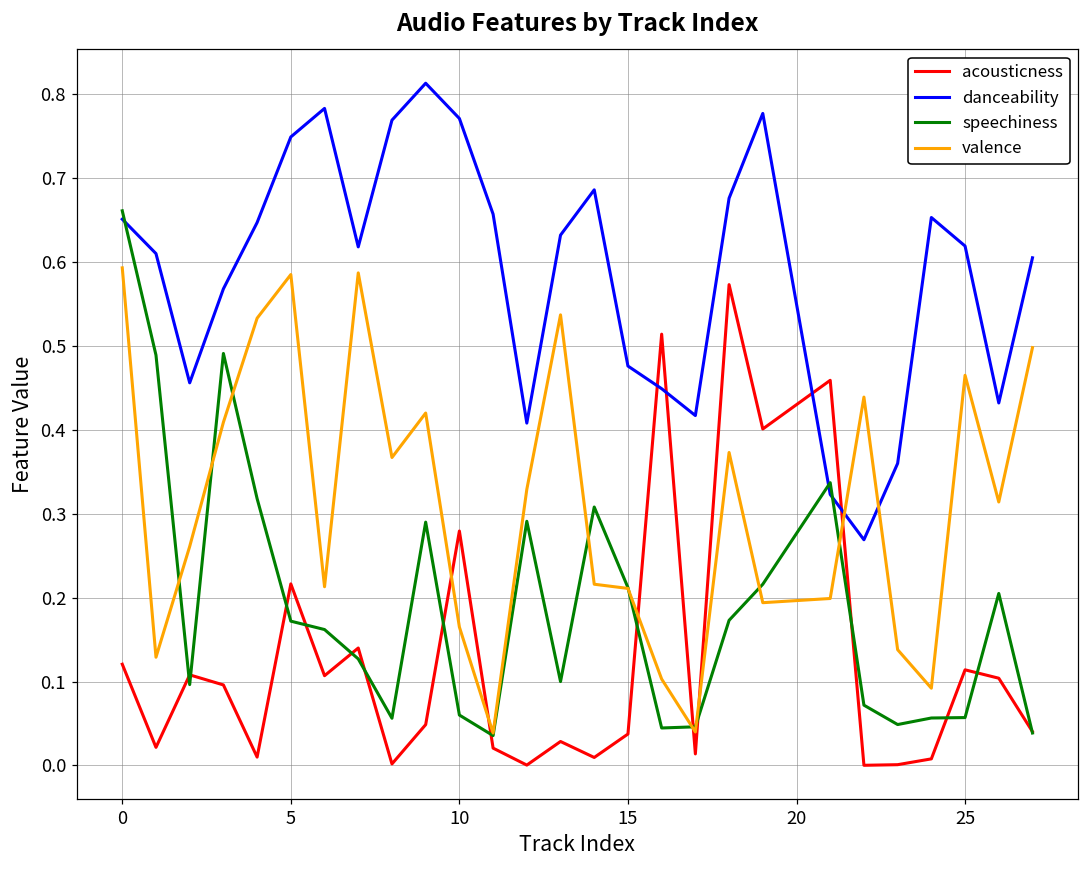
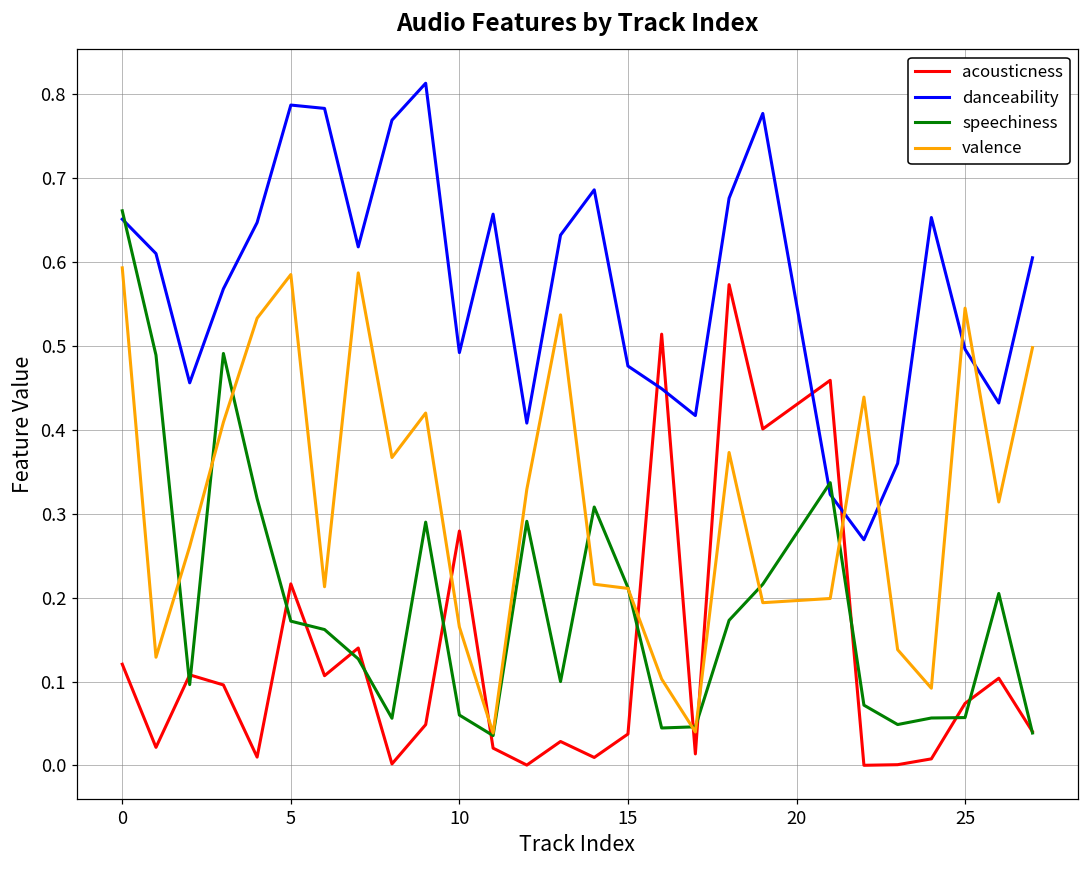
  {
    "acousticness": {
      "0": 0.12,
      "5": 0.22,
      "10": 0.28,
      "15": 0.04,
-     "25": 0.11
+     "25": 0.07
    },
    "danceability": {
      "0": 0.65,
-     "5": 0.75,
-     "10": 0.77,
+     "5": 0.79,
+     "10": 0.49,
      "15": 0.48,
-     "25": 0.62
+     "25": 0.50
    },
    "speechiness": {
      "0": 0.66,
      "5": 0.17,
      "10": 0.06,
      "25": 0.06
    },
    "valence": {
      "0": 0.59,
      "5": 0.59,
      "10": 0.17,
-     "25": 0.47
+     "25": 0.55
    }
  }
